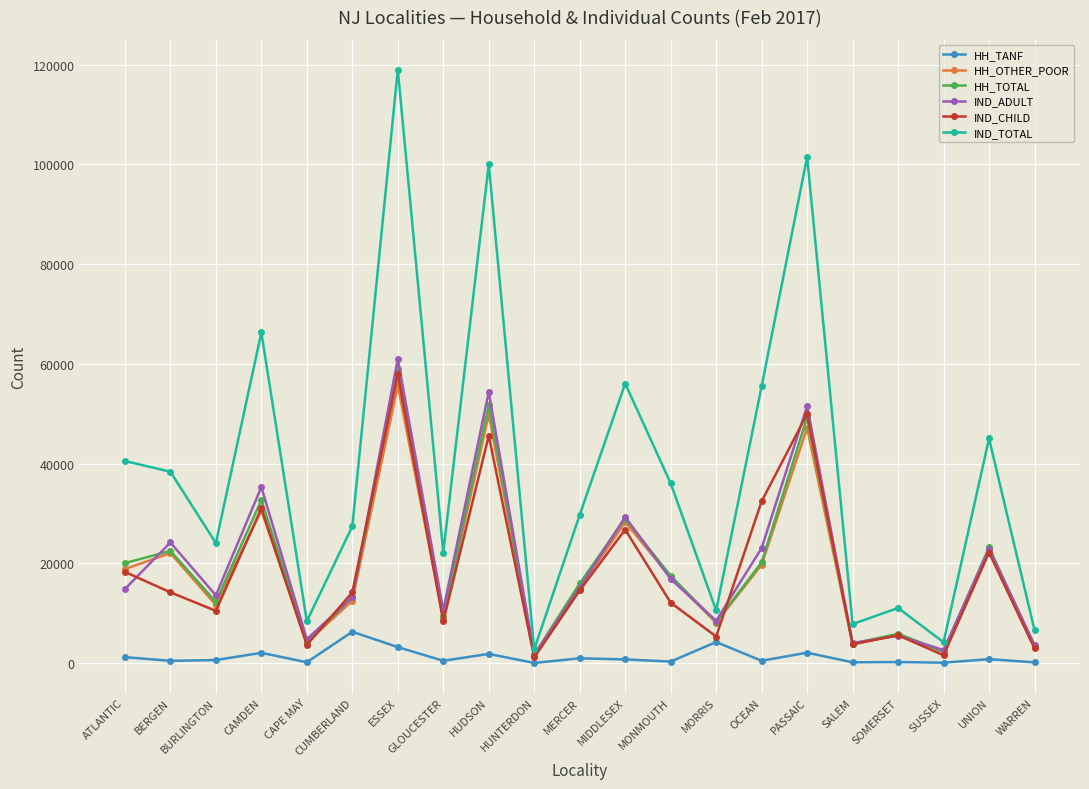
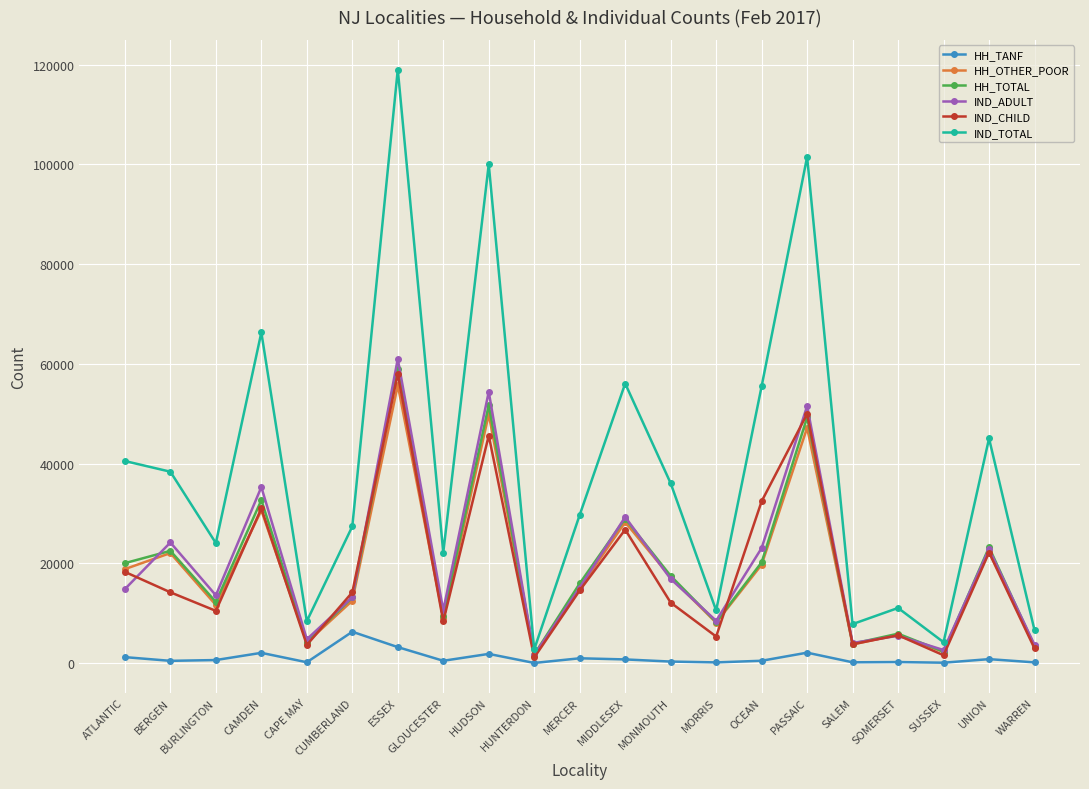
  {
    "HH_TANF": {
      "ATLANTIC": 1000,
      "BERGEN": 0,
      "BURLINGTON": 1000,
      "CAMDEN": 2000,
      "CAPE MAY": 0,
      "CUMBERLAND": 6000,
      "ESSEX": 3000,
      "GLOUCESTER": 0,
      "HUDSON": 2000,
      "HUNTERDON": 0,
      "MERCER": 1000,
      "MIDDLESEX": 1000,
      "MONMOUTH": 0,
-     "MORRIS": 4000,
+     "MORRIS": 0,
      "OCEAN": 0,
      "PASSAIC": 2000,
      "SALEM": 0,
      "SOMERSET": 0,
      "SUSSEX": 0,
      "UNION": 1000,
      "WARREN": 0
    },
    "HH_OTHER_POOR": {
      "ATLANTIC": 19000,
      "BURLINGTON": 12000,
      "CUMBERLAND": 13000,
      "ESSEX": 56000,
      "HUDSON": 50000,
      "MIDDLESEX": 28000,
      "PASSAIC": 47000
    },
    "HH_TOTAL": {
      "ATLANTIC": 20000,
      "BURLINGTON": 12000,
      "CAMDEN": 33000,
      "ESSEX": 59000,
      "HUDSON": 52000,
      "MERCER": 16000,
      "PASSAIC": 49000
    },
    "IND_ADULT": {
      "ATLANTIC": 15000,
      "BERGEN": 24000,
      "BURLINGTON": 14000,
      "CAMDEN": 35000,
      "ESSEX": 61000,
      "GLOUCESTER": 11000,
      "HUDSON": 54000,
      "OCEAN": 23000,
      "PASSAIC": 52000
    },
    "IND_CHILD": {
      "ATLANTIC": 18000,
      "BERGEN": 14000,
      "BURLINGTON": 10000,
      "CUMBERLAND": 14000,
      "ESSEX": 58000,
      "GLOUCESTER": 8000,
      "HUDSON": 46000,
      "MIDDLESEX": 27000,
      "MONMOUTH": 12000,
      "MORRIS": 5000,
      "OCEAN": 32000,
      "PASSAIC": 50000,
      "SUSSEX": 2000
    },
    "IND_TOTAL": {
      "ATLANTIC": 41000,
      "BERGEN": 38000,
      "BURLINGTON": 24000,
      "CAMDEN": 66000,
      "CAPE MAY": 8000,
      "CUMBERLAND": 27000,
      "ESSEX": 119000,
      "GLOUCESTER": 22000,
      "HUDSON": 100000,
      "HUNTERDON": 3000,
      "MERCER": 30000,
      "MIDDLESEX": 56000,
      "MONMOUTH": 36000,
      "MORRIS": 11000,
      "OCEAN": 55000,
      "PASSAIC": 101000,
      "SALEM": 8000,
      "SOMERSET": 11000,
      "SUSSEX": 4000,
      "UNION": 45000,
      "WARREN": 7000
    }
  }
